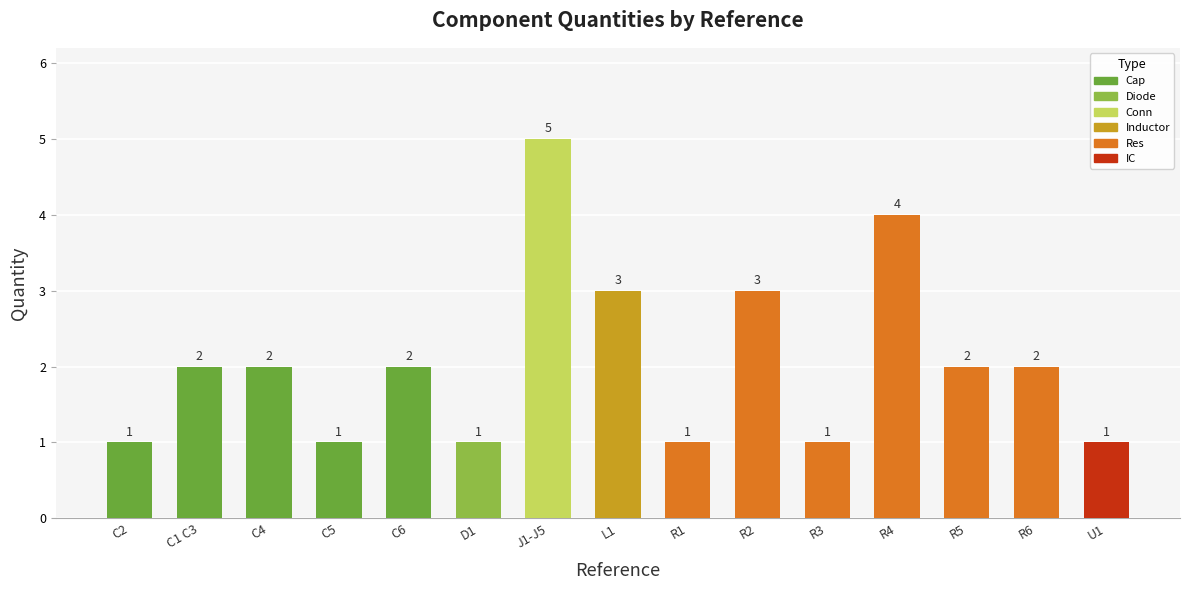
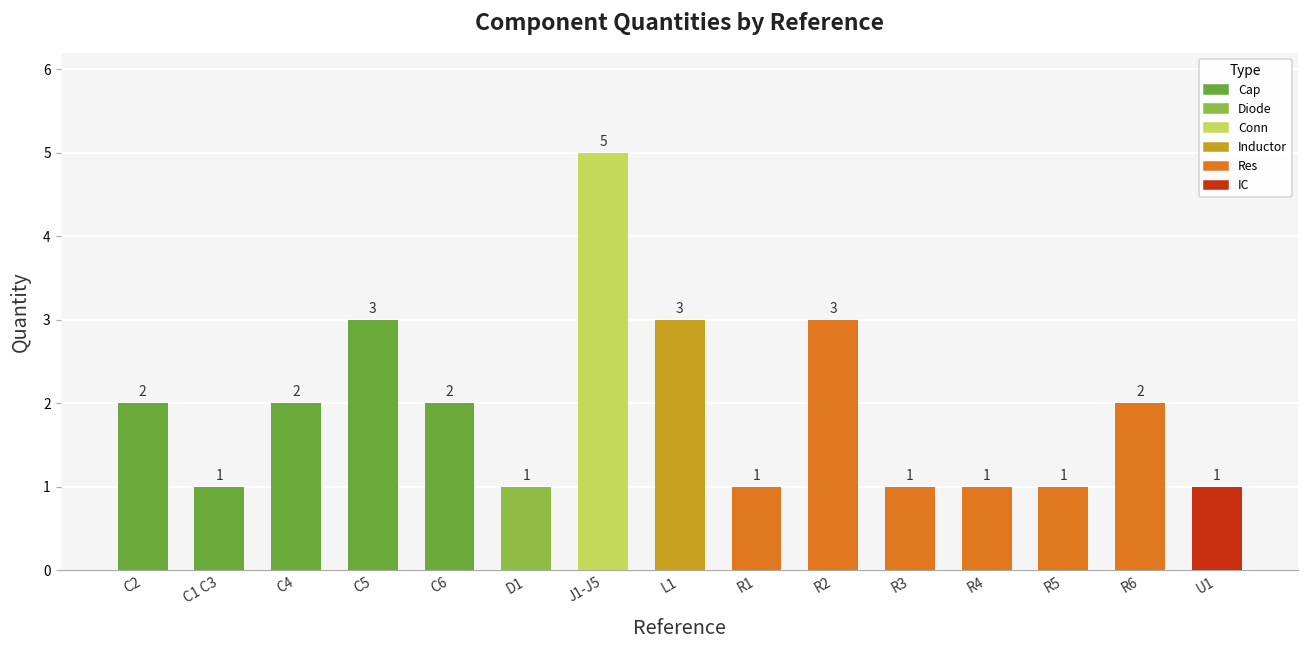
  {
-   "C2": 1,
-   "C1 C3": 2,
+   "C2": 2,
+   "C1 C3": 1,
    "C4": 2,
-   "C5": 1,
+   "C5": 3,
    "C6": 2,
    "D1": 1,
    "J1-J5": 5,
    "L1": 3,
    "R1": 1,
    "R2": 3,
    "R3": 1,
-   "R4": 4,
-   "R5": 2,
+   "R4": 1,
+   "R5": 1,
    "R6": 2,
    "U1": 1
  }
